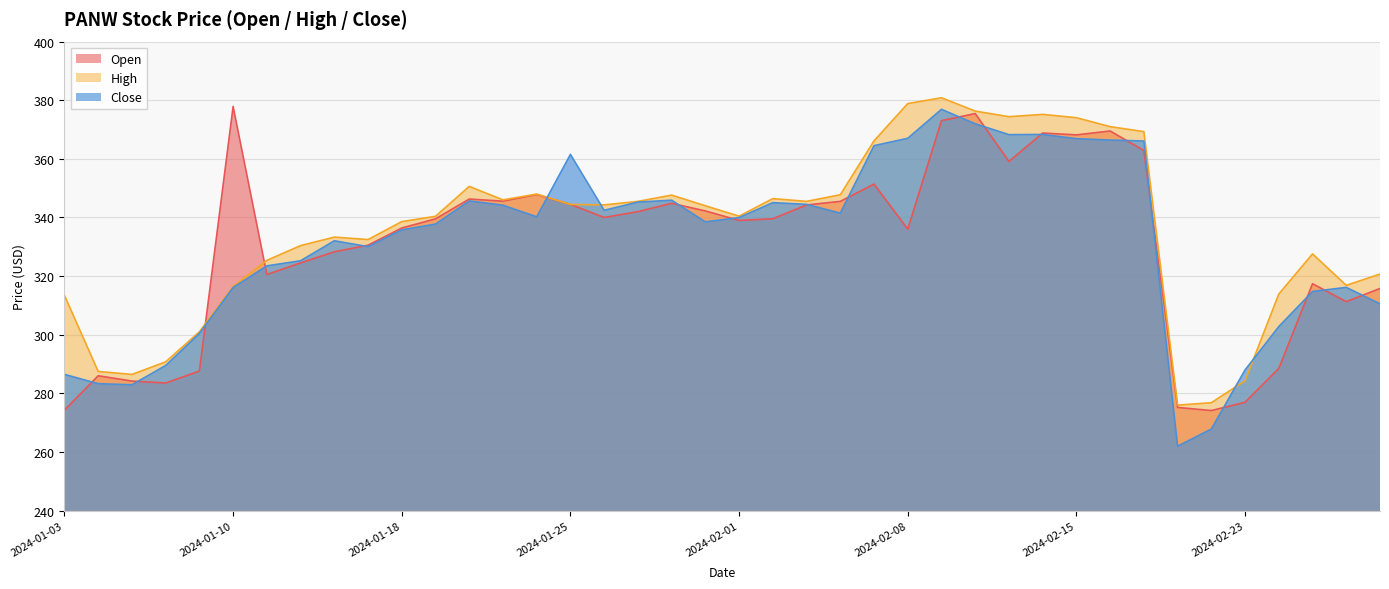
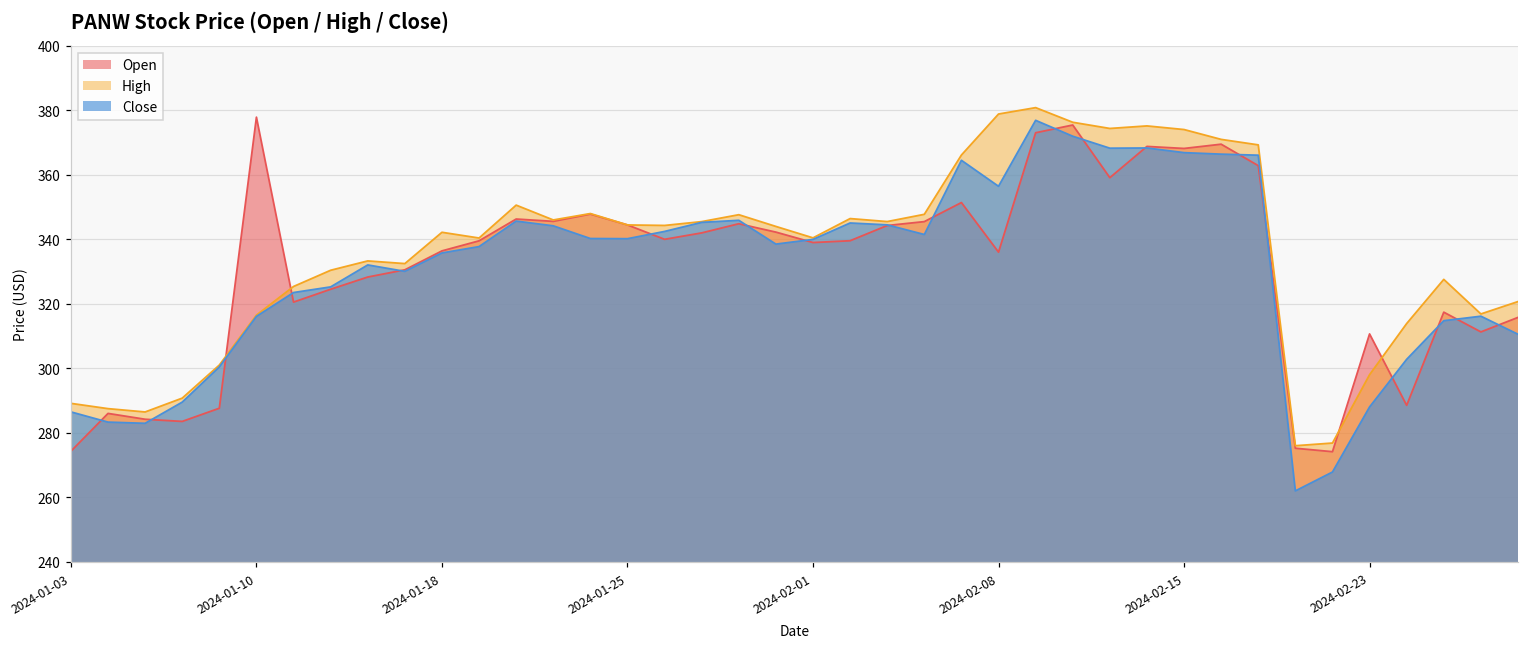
  {
    "Open": {
      "2024-01-03": 274,
      "2024-01-10": 378,
      "2024-02-01": 339,
      "2024-02-08": 336,
      "2024-02-15": 368,
-     "2024-02-23": 277
+     "2024-02-23": 311
    },
    "High": {
-     "2024-01-03": 313,
-     "2024-01-18": 339,
+     "2024-01-03": 289,
+     "2024-01-18": 342,
      "2024-02-08": 379,
      "2024-02-15": 374,
-     "2024-02-23": 284
+     "2024-02-23": 298
    },
    "Close": {
      "2024-01-03": 286,
-     "2024-01-25": 362,
-     "2024-02-08": 367,
+     "2024-01-25": 340,
+     "2024-02-08": 356,
      "2024-02-15": 367,
      "2024-02-23": 288
    }
  }
